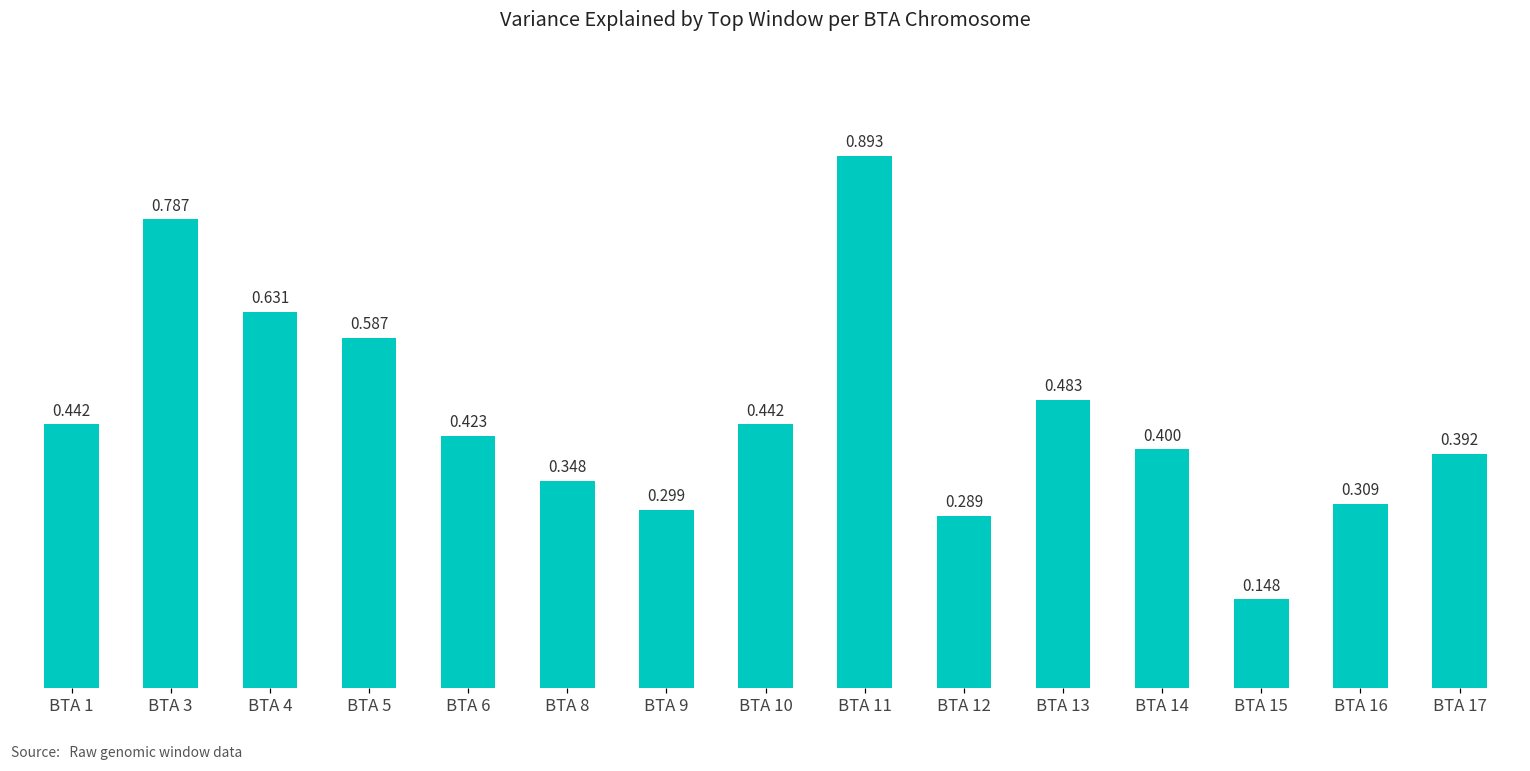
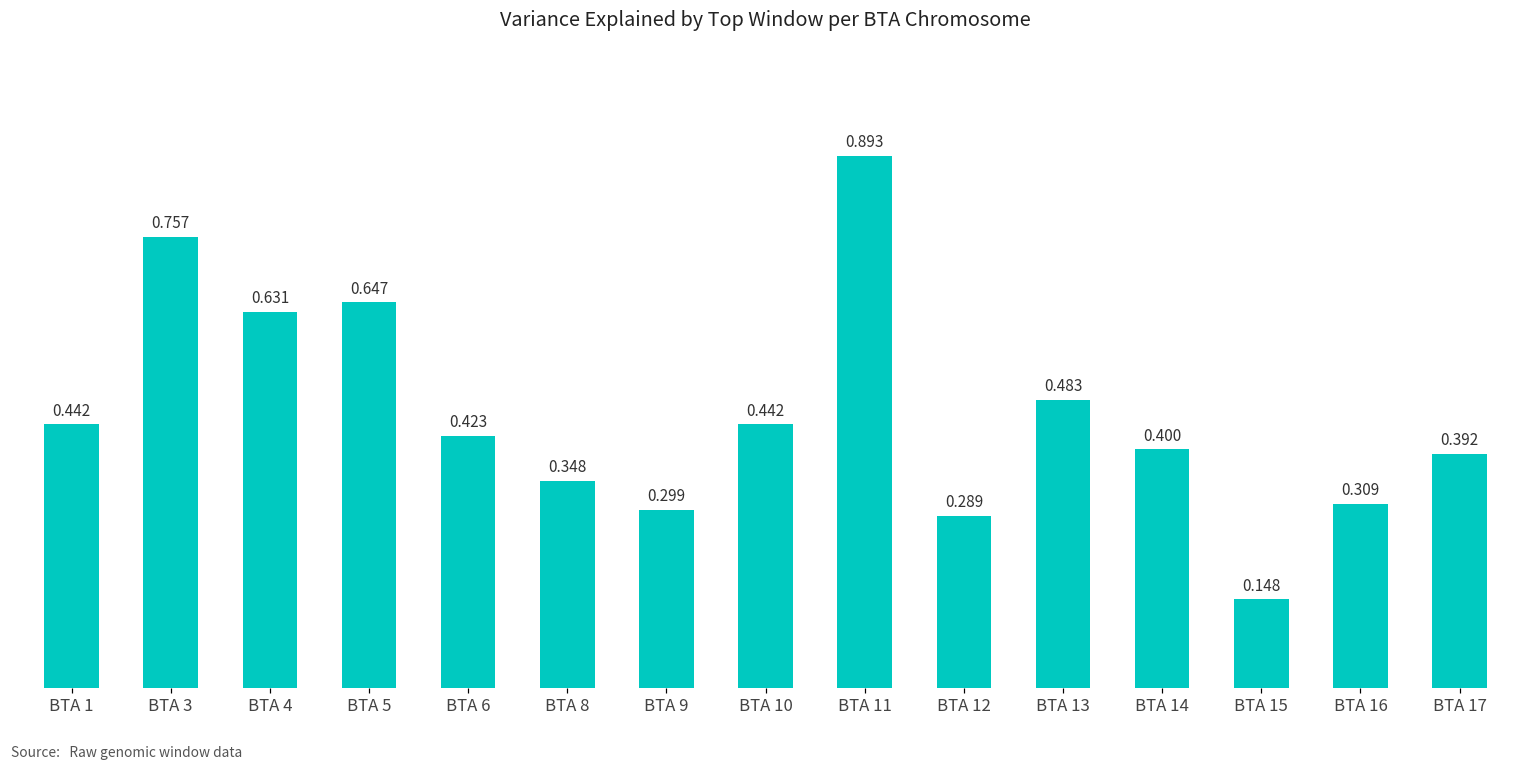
  {
    "BTA 1": 0.442,
-   "BTA 3": 0.787,
+   "BTA 3": 0.757,
    "BTA 4": 0.631,
-   "BTA 5": 0.587,
+   "BTA 5": 0.647,
    "BTA 6": 0.423,
    "BTA 8": 0.348,
    "BTA 9": 0.299,
    "BTA 10": 0.442,
    "BTA 11": 0.893,
    "BTA 12": 0.289,
    "BTA 13": 0.483,
    "BTA 14": 0.400,
    "BTA 15": 0.148,
    "BTA 16": 0.309,
    "BTA 17": 0.392
  }
